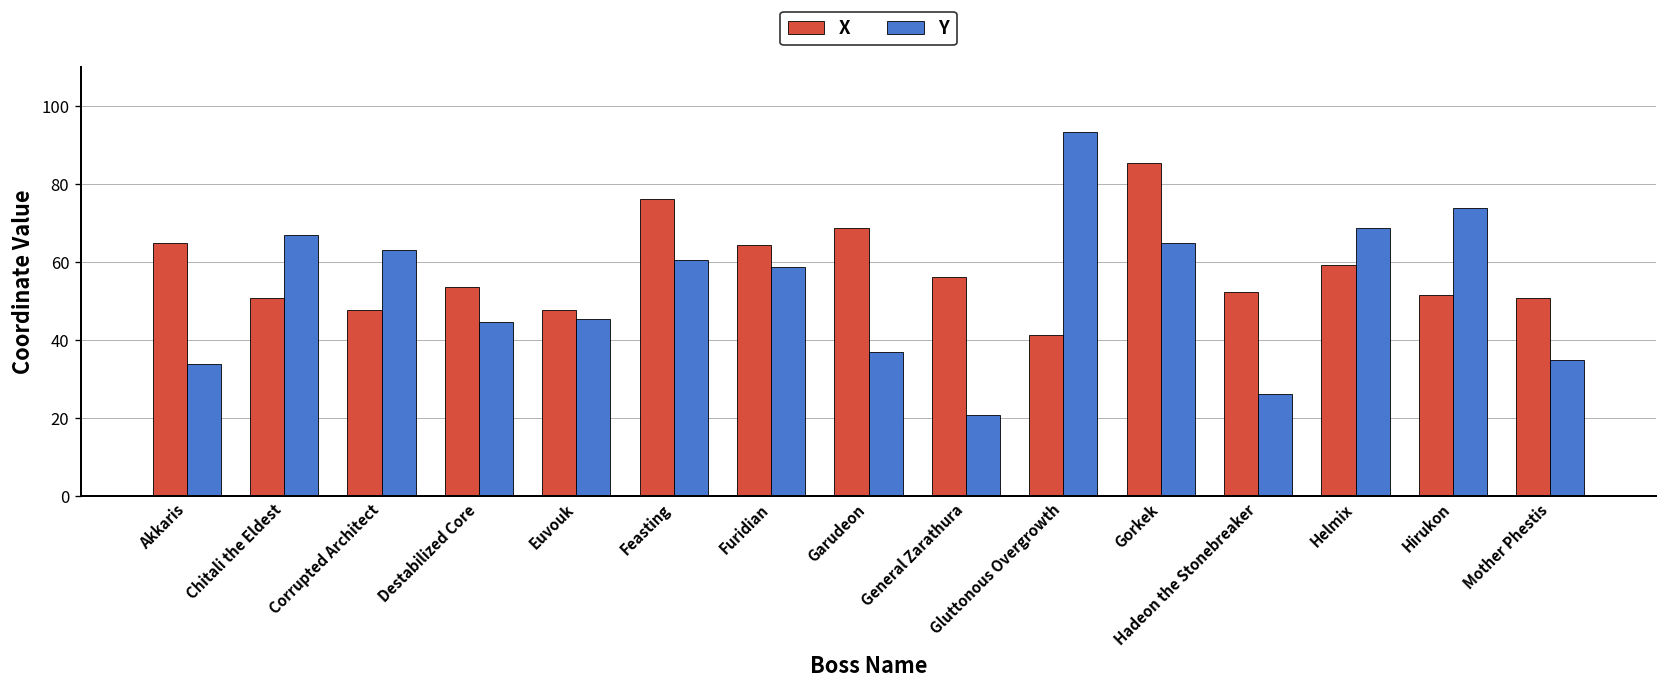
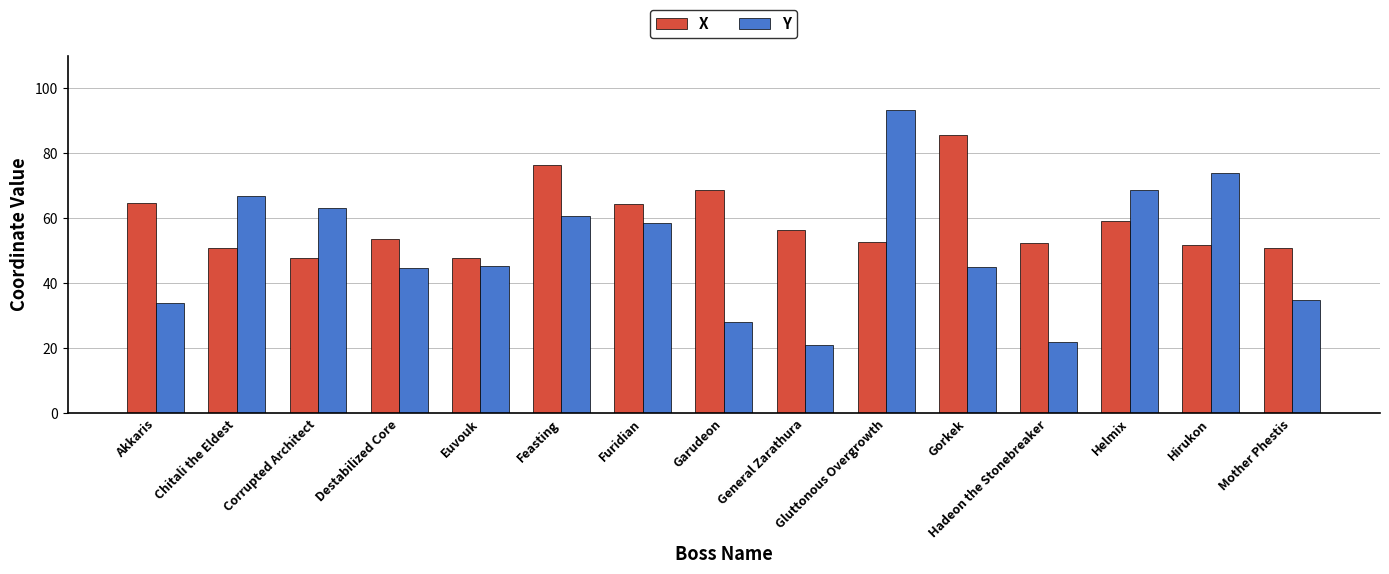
  {
    "X": {
      "Akkaris": 65,
      "Chitali the Eldest": 51,
      "Corrupted Architect": 48,
      "Destabilized Core": 54,
      "Euvouk": 48,
      "Feasting": 76,
      "Furidian": 64,
      "Garudeon": 69,
      "General Zarathura": 56,
-     "Gluttonous Overgrowth": 41,
+     "Gluttonous Overgrowth": 53,
      "Gorkek": 86,
      "Hadeon the Stonebreaker": 52,
      "Helmix": 59,
      "Hirukon": 52,
      "Mother Phestis": 51
    },
    "Y": {
      "Akkaris": 34,
      "Chitali the Eldest": 67,
      "Corrupted Architect": 63,
      "Destabilized Core": 45,
      "Euvouk": 45,
      "Feasting": 61,
      "Furidian": 59,
-     "Garudeon": 37,
+     "Garudeon": 28,
      "General Zarathura": 21,
      "Gluttonous Overgrowth": 93,
-     "Gorkek": 65,
-     "Hadeon the Stonebreaker": 26,
+     "Gorkek": 45,
+     "Hadeon the Stonebreaker": 22,
      "Helmix": 69,
      "Hirukon": 74,
      "Mother Phestis": 35
    }
  }
